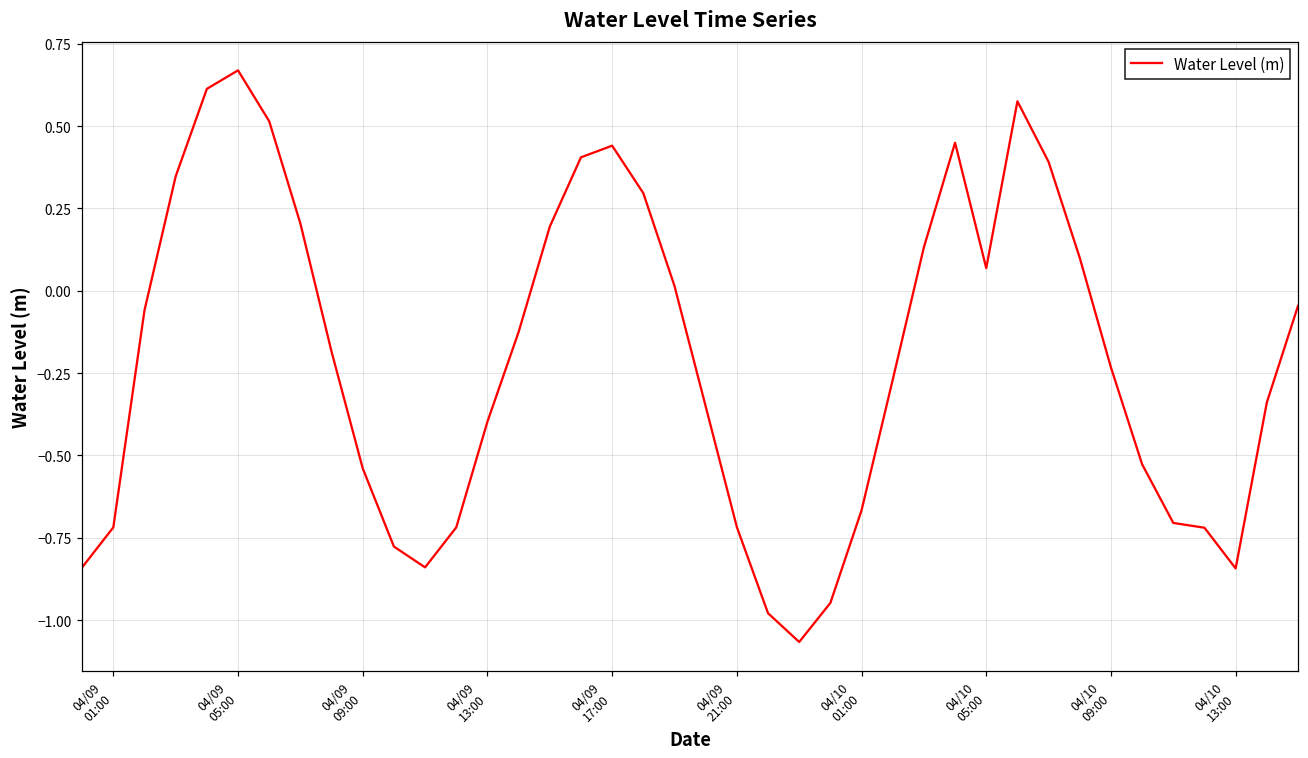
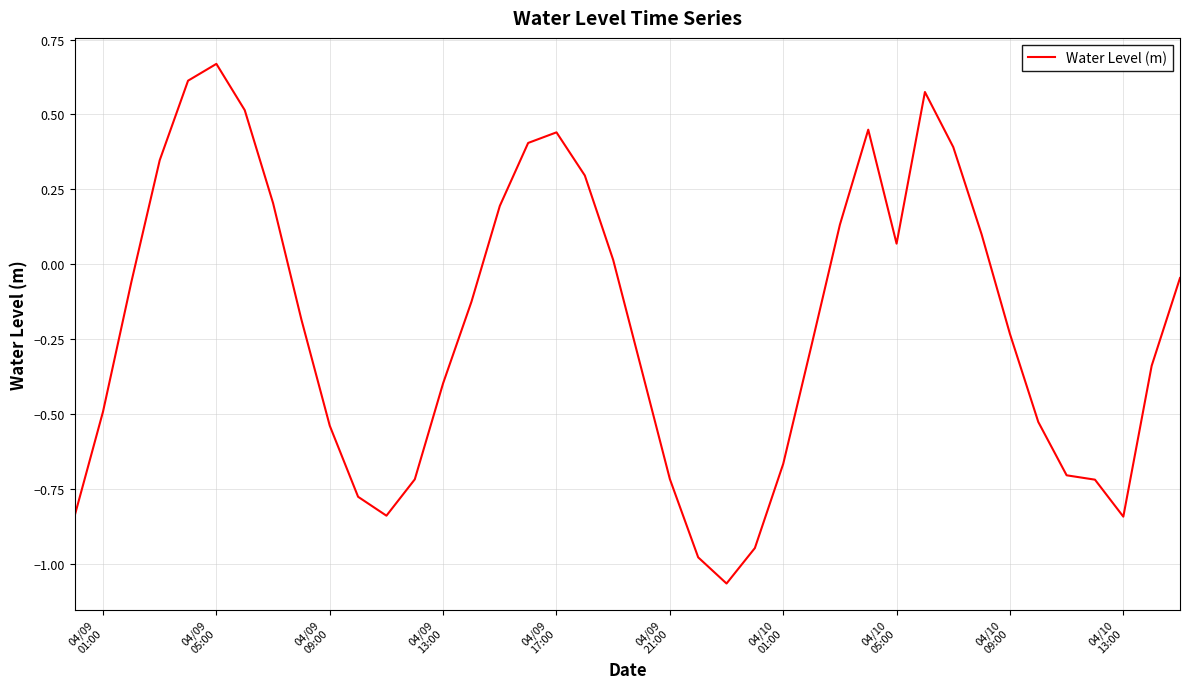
  {
-   "04/09 01:00": -0.72,
+   "04/09 01:00": -0.49,
    "04/09 05:00": 0.67,
    "04/09 09:00": -0.54,
    "04/09 13:00": -0.40,
    "04/09 17:00": 0.44,
    "04/09 21:00": -0.72,
    "04/10 01:00": -0.67,
    "04/10 05:00": 0.07,
    "04/10 09:00": -0.23,
    "04/10 13:00": -0.84
  }
